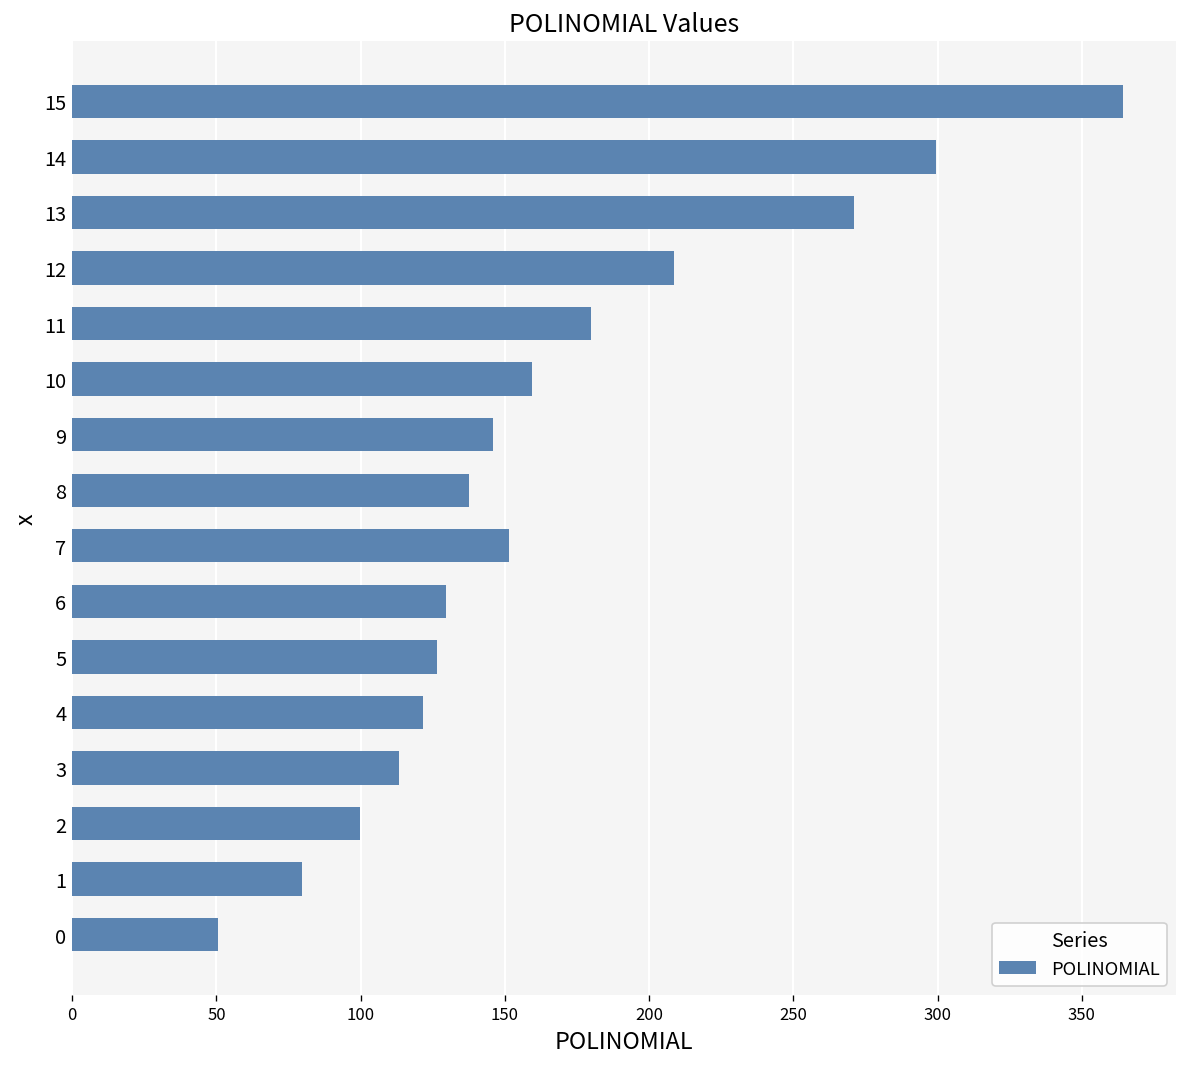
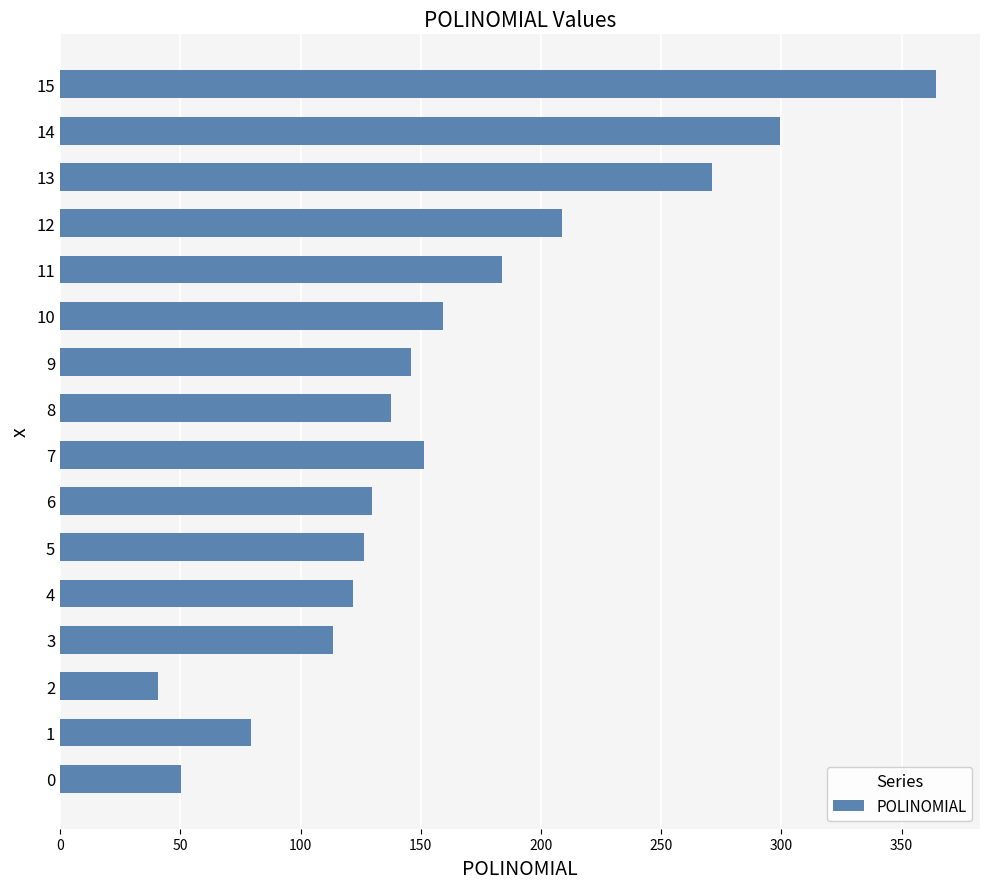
  {
    "15": 364,
    "14": 299,
    "13": 271,
    "12": 209,
-   "11": 180,
+   "11": 184,
    "10": 159,
    "9": 146,
    "8": 138,
    "7": 151,
    "6": 130,
    "5": 127,
    "4": 122,
    "3": 113,
-   "2": 100,
+   "2": 41,
    "1": 80,
    "0": 50
  }
